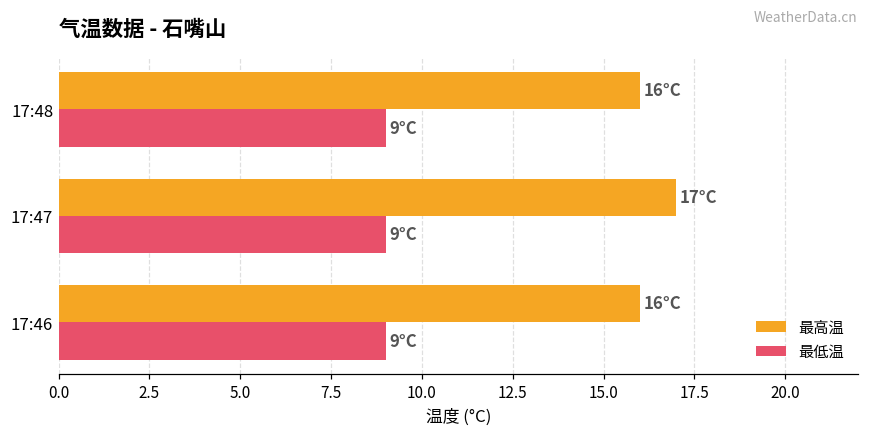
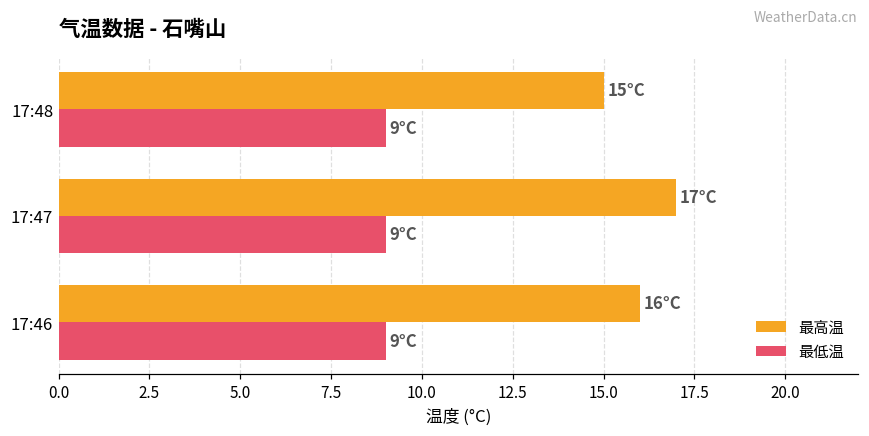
  {
    "最高温": {
-     "17:48": "16°C",
+     "17:48": "15°C",
      "17:47": "17°C",
      "17:46": "16°C"
    },
    "最低温": {
      "17:48": "9°C",
      "17:47": "9°C",
      "17:46": "9°C"
    }
  }
